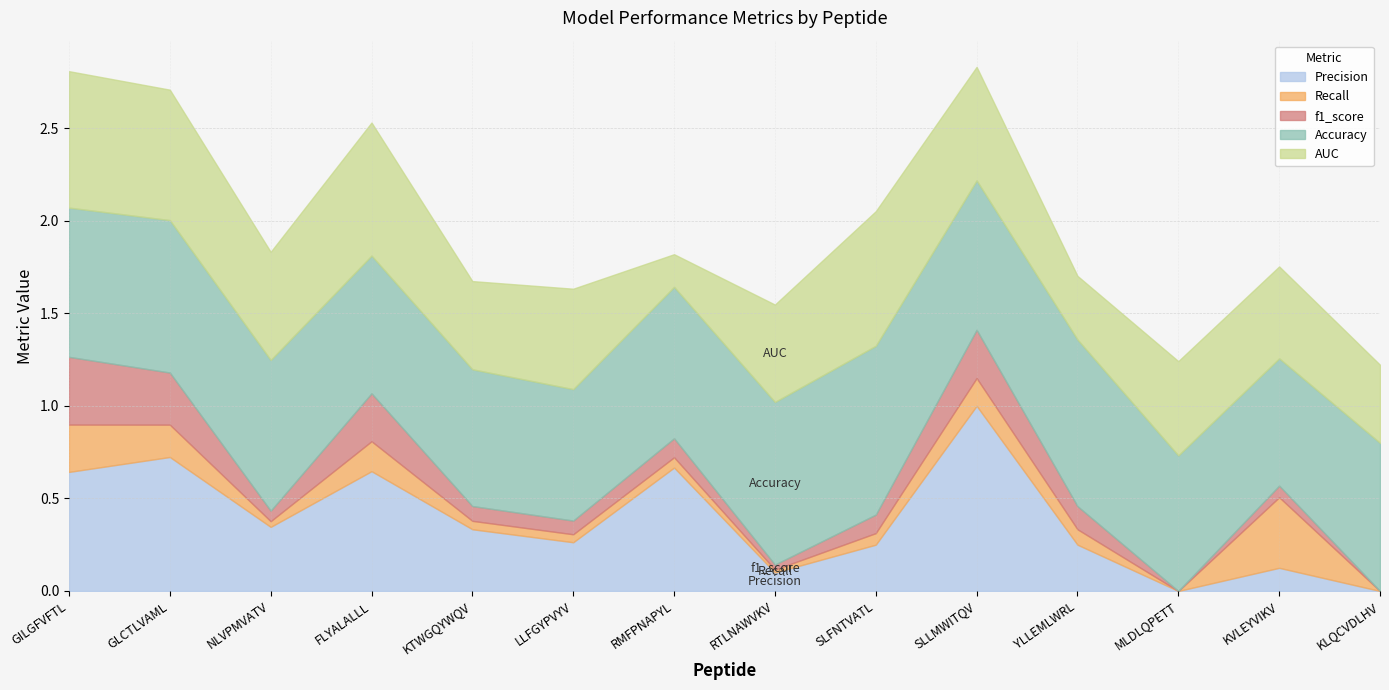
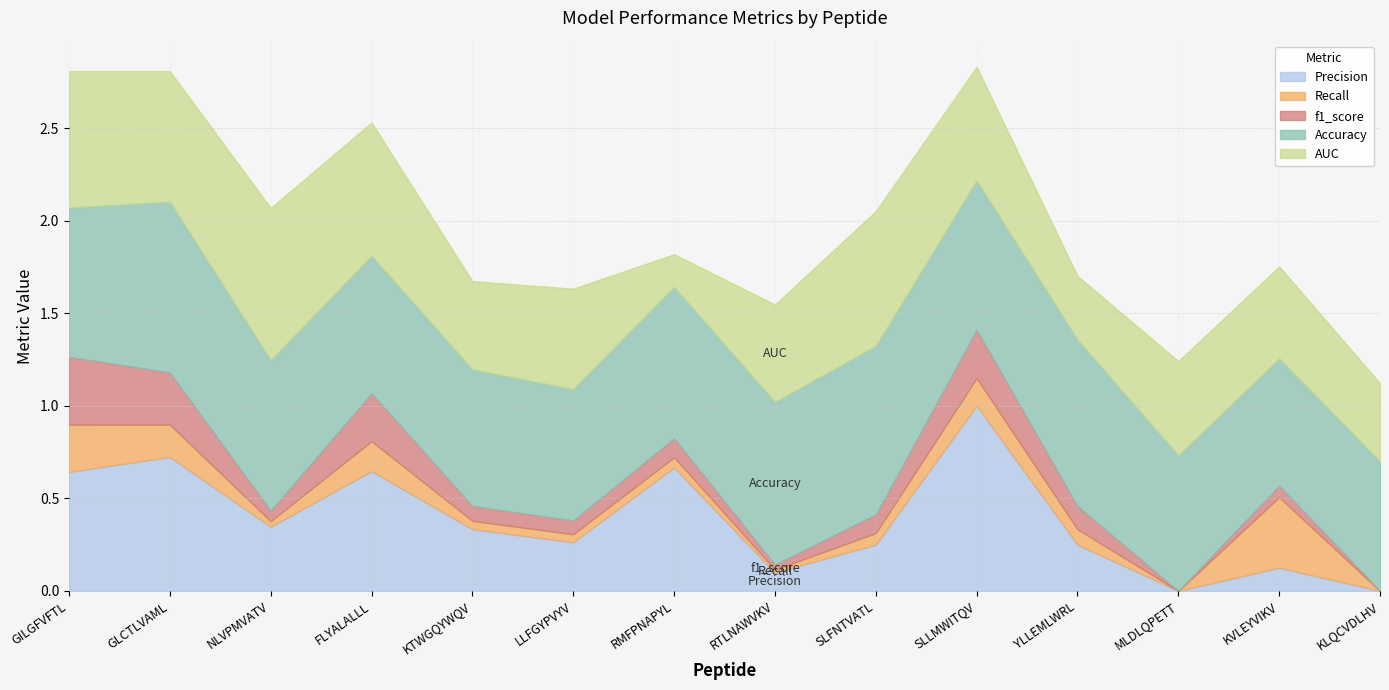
  {
    "Precision": {
      "GILGFVFTL": 0.64,
      "GLCTLVAML": 0.72,
      "NLVPMVATV": 0.35,
      "FLYALALLL": 0.65,
      "KTWGQYWQV": 0.33,
      "LLFGYPVYV": 0.26,
      "RMFPNAPYL": 0.67,
      "RTLNAWVKV": 0.10,
      "SLFNTVATL": 0.25,
      "SLLMWITQV": 1.00,
      "YLLEMLWRL": 0.25,
      "KVLEYVIKV": 0.13
    },
    "Recall": {
      "GILGFVFTL": 0.26,
      "GLCTLVAML": 0.17,
      "NLVPMVATV": 0.03,
      "FLYALALLL": 0.16,
      "KTWGQYWQV": 0.05,
      "LLFGYPVYV": 0.04,
      "RMFPNAPYL": 0.06,
      "RTLNAWVKV": 0.02,
      "SLFNTVATL": 0.06,
      "SLLMWITQV": 0.15,
      "YLLEMLWRL": 0.08,
      "KVLEYVIKV": 0.38
    },
    "f1_score": {
      "GILGFVFTL": 0.37,
      "GLCTLVAML": 0.28,
      "NLVPMVATV": 0.06,
      "FLYALALLL": 0.26,
      "KTWGQYWQV": 0.08,
      "LLFGYPVYV": 0.07,
      "RMFPNAPYL": 0.10,
      "RTLNAWVKV": 0.03,
      "SLFNTVATL": 0.10,
      "SLLMWITQV": 0.26,
      "YLLEMLWRL": 0.13,
      "KVLEYVIKV": 0.06
    },
    "Accuracy": {
      "GILGFVFTL": 0.81,
-     "GLCTLVAML": 0.82,
+     "GLCTLVAML": 0.92,
      "NLVPMVATV": 0.81,
      "FLYALALLL": 0.74,
      "KTWGQYWQV": 0.74,
      "LLFGYPVYV": 0.71,
      "RMFPNAPYL": 0.82,
      "RTLNAWVKV": 0.88,
      "SLFNTVATL": 0.91,
      "SLLMWITQV": 0.81,
      "YLLEMLWRL": 0.90,
      "MLDLQPETT": 0.73,
      "KVLEYVIKV": 0.69,
-     "KLQCVDLHV": 0.8
+     "KLQCVDLHV": 0.7
    },
    "AUC": {
      "GILGFVFTL": 0.74,
      "GLCTLVAML": 0.70,
-     "NLVPMVATV": 0.58,
+     "NLVPMVATV": 0.82,
      "FLYALALLL": 0.72,
      "KTWGQYWQV": 0.48,
      "LLFGYPVYV": 0.54,
      "RMFPNAPYL": 0.18,
      "RTLNAWVKV": 0.53,
      "SLFNTVATL": 0.73,
      "SLLMWITQV": 0.61,
      "YLLEMLWRL": 0.34,
      "MLDLQPETT": 0.51,
      "KVLEYVIKV": 0.50,
      "KLQCVDLHV": 0.42
    }
  }
